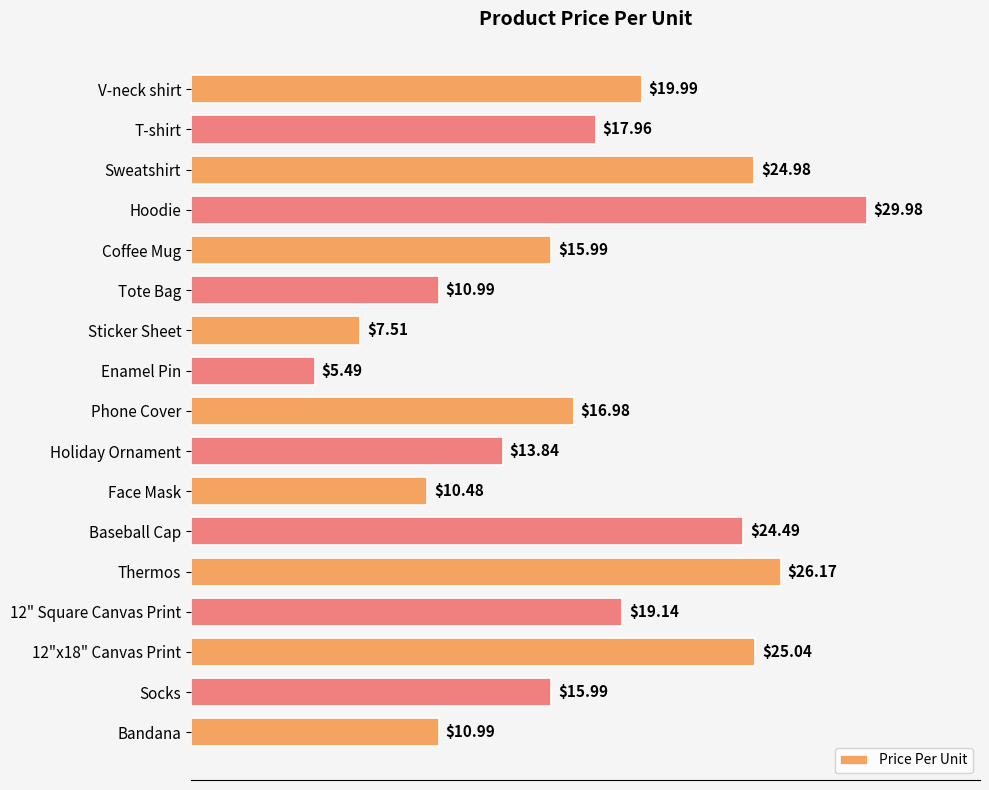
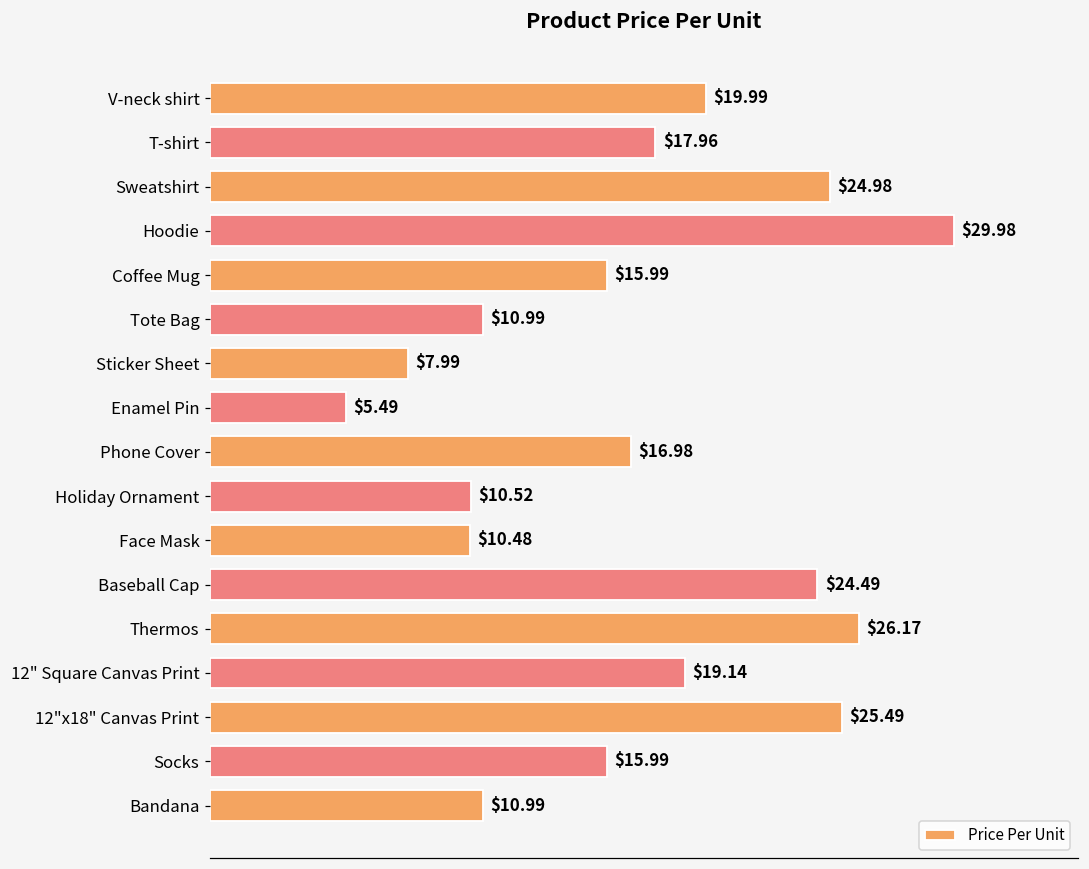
  {
    "V-neck shirt": "$19.99",
    "T-shirt": "$17.96",
    "Sweatshirt": "$24.98",
    "Hoodie": "$29.98",
    "Coffee Mug": "$15.99",
    "Tote Bag": "$10.99",
-   "Sticker Sheet": "$7.51",
+   "Sticker Sheet": "$7.99",
    "Enamel Pin": "$5.49",
    "Phone Cover": "$16.98",
-   "Holiday Ornament": "$13.84",
+   "Holiday Ornament": "$10.52",
    "Face Mask": "$10.48",
    "Baseball Cap": "$24.49",
    "Thermos": "$26.17",
    "12\" Square Canvas Print": "$19.14",
-   "12\"x18\" Canvas Print": "$25.04",
+   "12\"x18\" Canvas Print": "$25.49",
    "Socks": "$15.99",
    "Bandana": "$10.99"
  }
